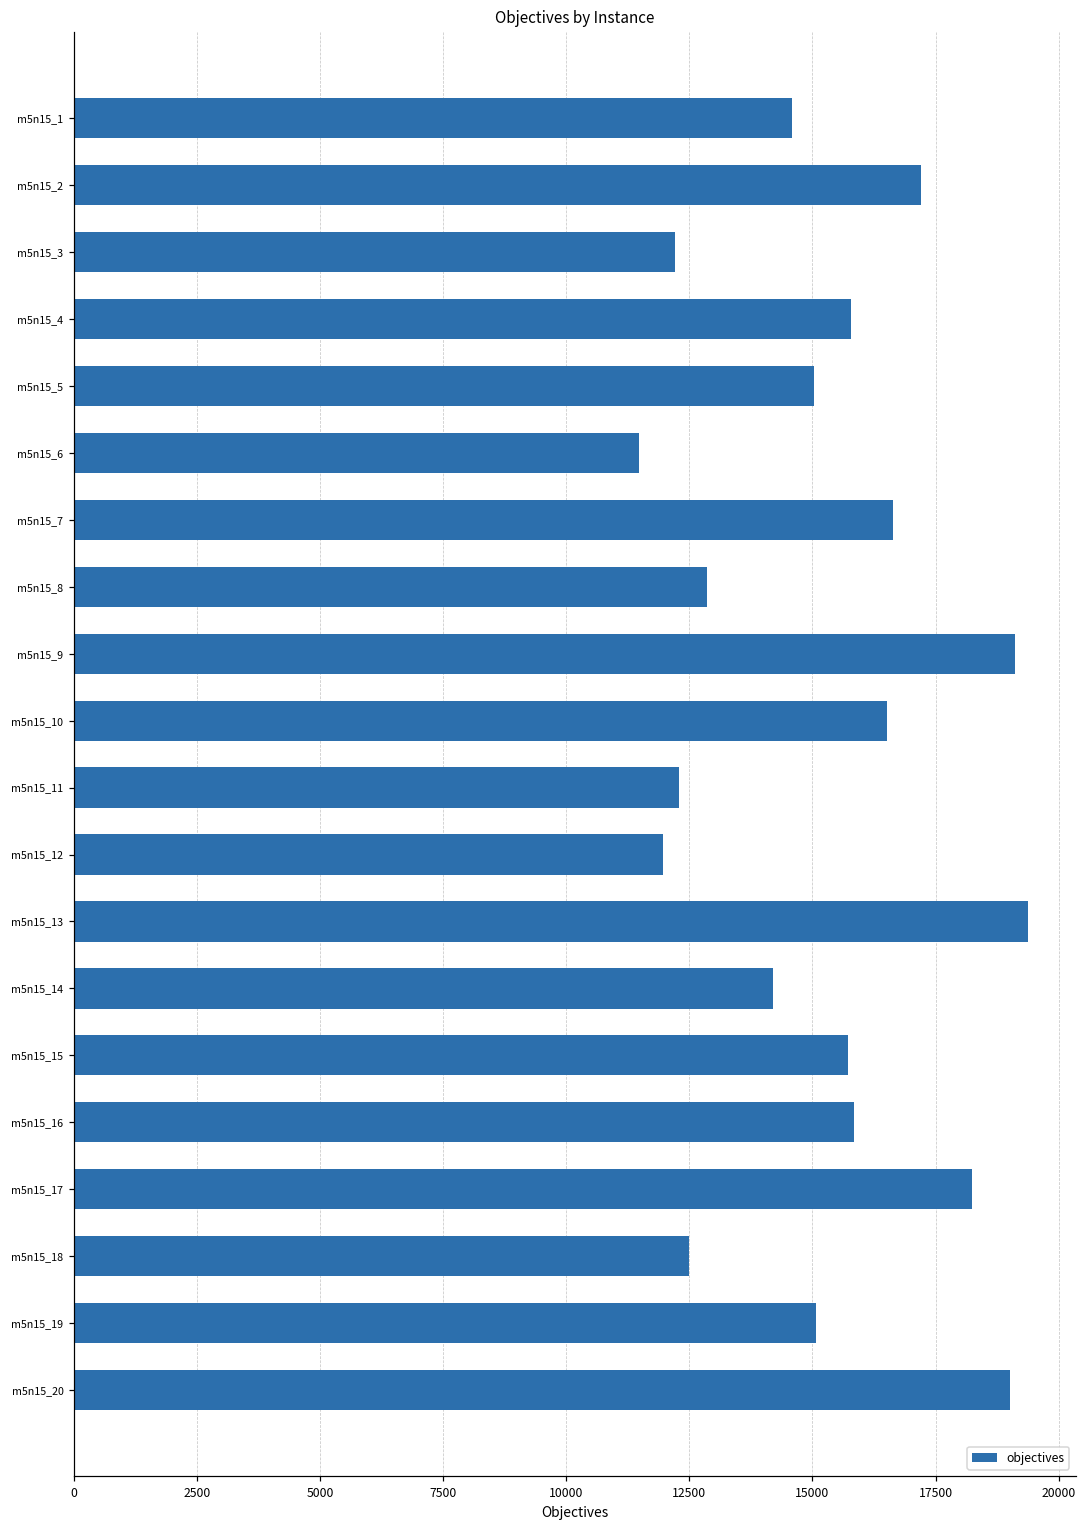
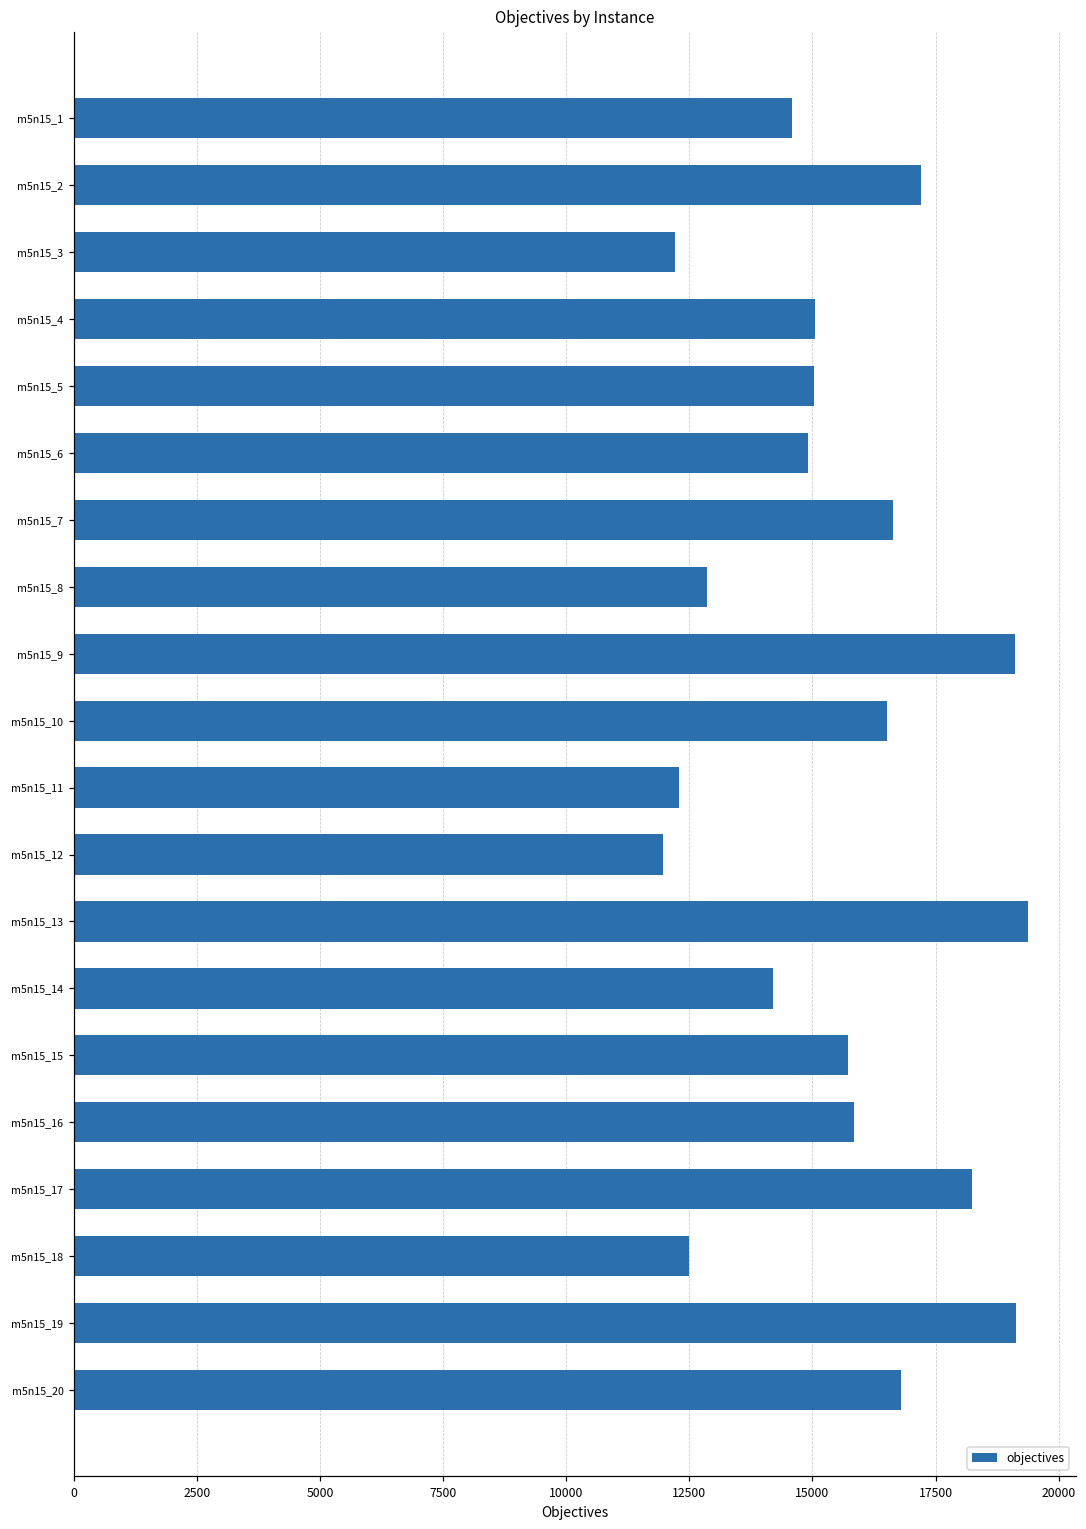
  {
    "m5n15_1": 14600,
    "m5n15_2": 17200,
    "m5n15_3": 12200,
-   "m5n15_4": 15800,
+   "m5n15_4": 15000,
    "m5n15_5": 15000,
-   "m5n15_6": 11500,
+   "m5n15_6": 14900,
    "m5n15_7": 16600,
    "m5n15_8": 12900,
    "m5n15_9": 19100,
    "m5n15_10": 16500,
    "m5n15_11": 12300,
    "m5n15_12": 12000,
    "m5n15_13": 19400,
    "m5n15_14": 14200,
    "m5n15_15": 15700,
    "m5n15_16": 15900,
    "m5n15_17": 18200,
    "m5n15_18": 12500,
-   "m5n15_19": 15100,
-   "m5n15_20": 19000
+   "m5n15_19": 19100,
+   "m5n15_20": 16800
  }
